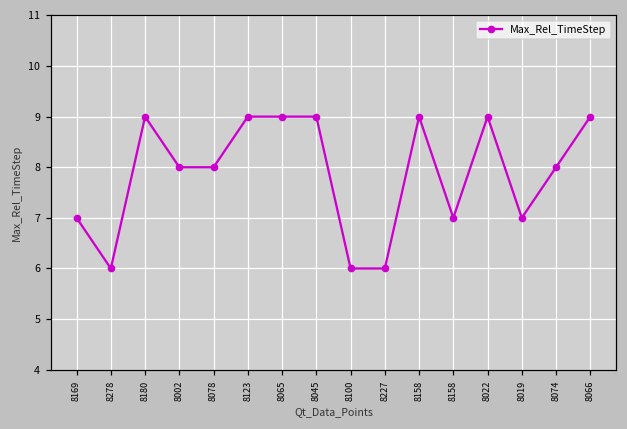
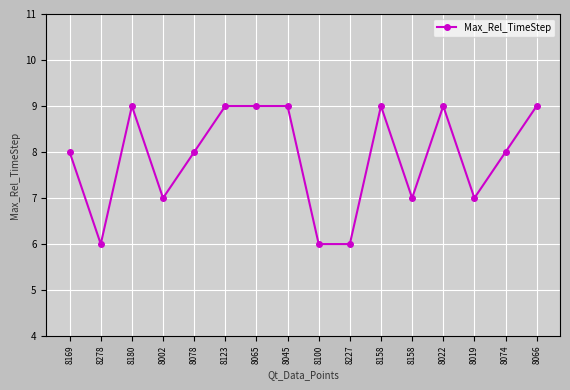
  {
-   "8169": 7,
+   "8169": 8,
    "8278": 6,
    "8180": 9,
-   "8002": 8,
+   "8002": 7,
    "8078": 8,
    "8123": 9,
    "8065": 9,
    "8045": 9,
    "8100": 6,
    "8227": 6,
    "8022": 9,
    "8019": 7,
    "8074": 8,
    "8066": 9
  }
